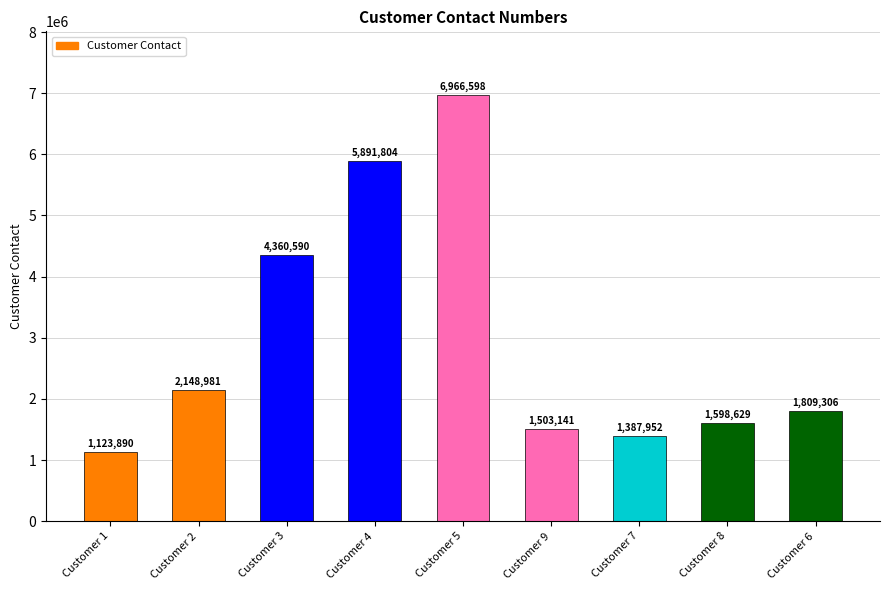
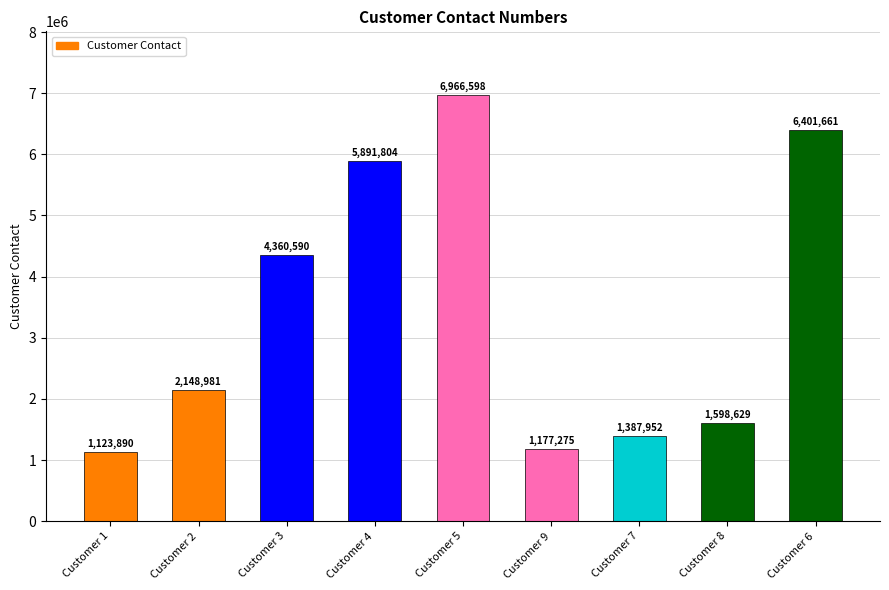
  {
    "Customer 1": "1,123,890",
    "Customer 2": "2,148,981",
    "Customer 3": "4,360,590",
    "Customer 4": "5,891,804",
    "Customer 5": "6,966,598",
-   "Customer 9": "1,503,141",
+   "Customer 9": "1,177,275",
    "Customer 7": "1,387,952",
    "Customer 8": "1,598,629",
-   "Customer 6": "1,809,306"
+   "Customer 6": "6,401,661"
  }
